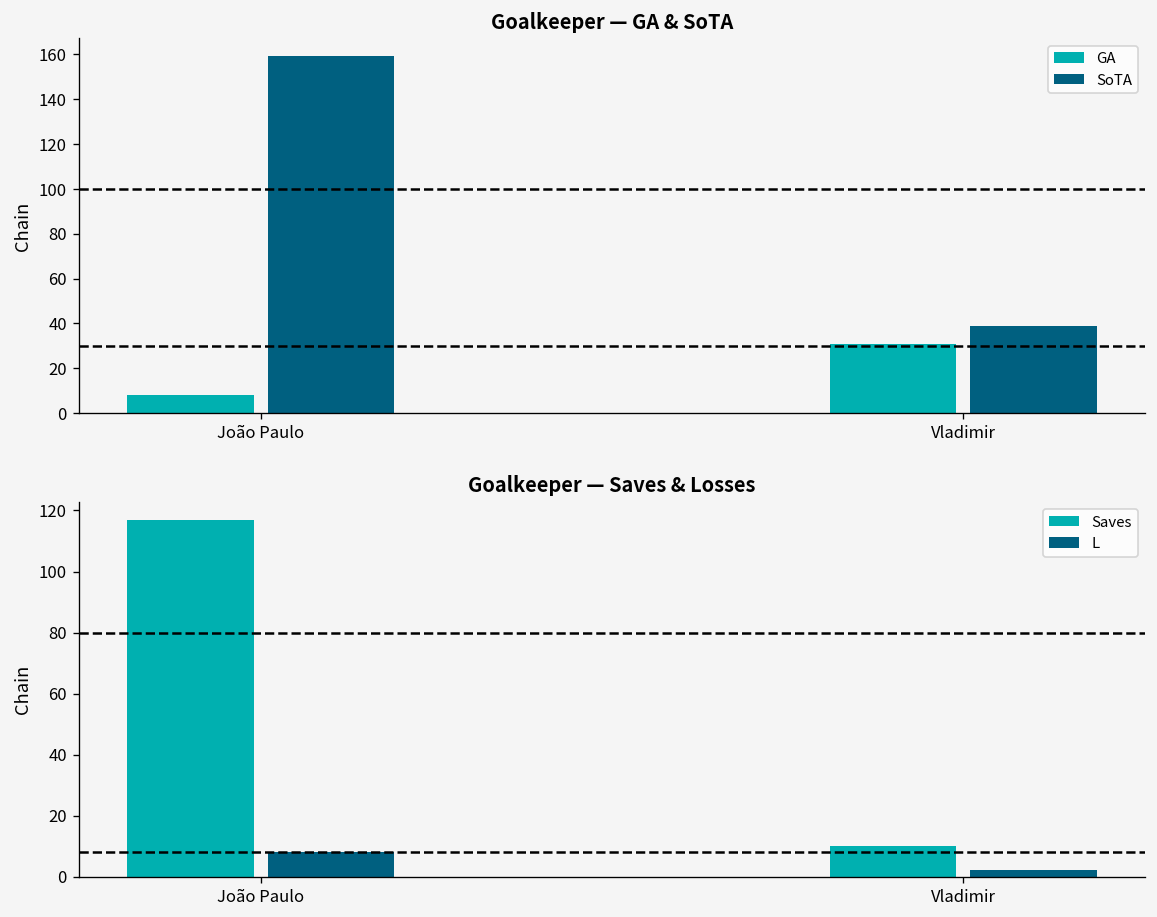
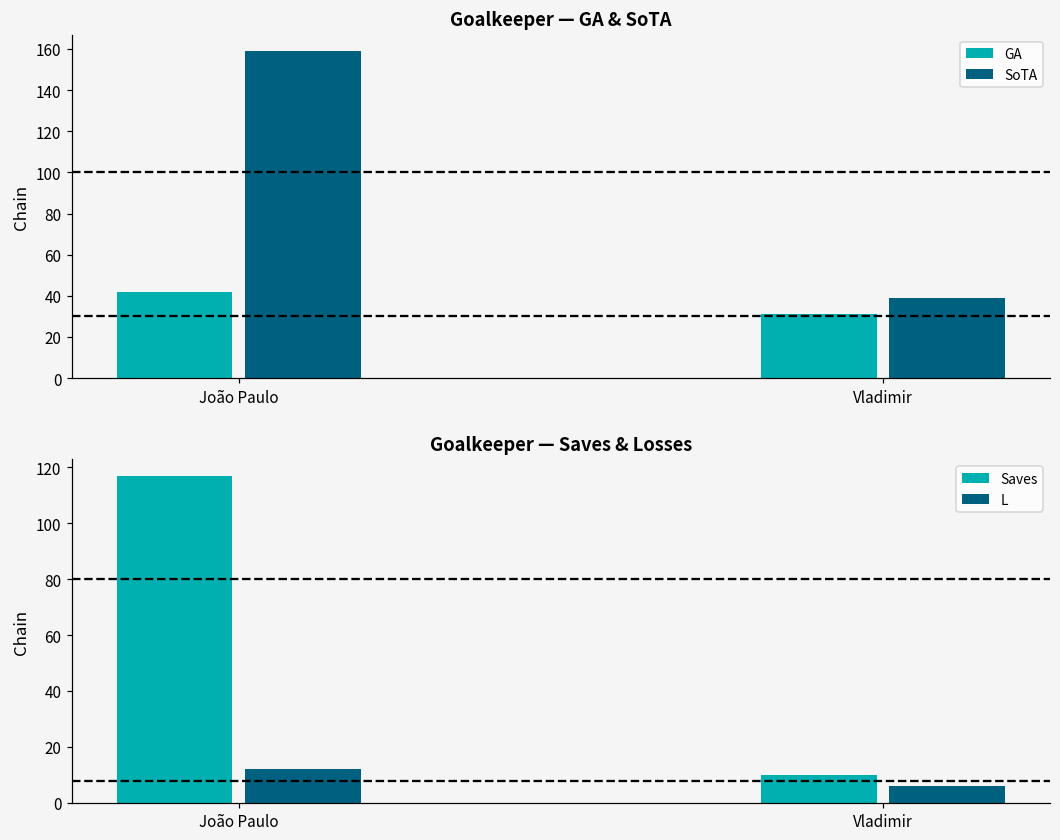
  {
    "Goalkeeper — GA & SoTA": {
      "GA": {
-       "João Paulo": 8,
+       "João Paulo": 42,
        "Vladimir": 31
      },
      "SoTA": {
        "João Paulo": 159,
        "Vladimir": 39
      }
    },
    "Goalkeeper — Saves & Losses": {
      "Saves": {
        "João Paulo": 117,
        "Vladimir": 10
      },
      "L": {
-       "João Paulo": 8,
-       "Vladimir": 2
+       "João Paulo": 12,
+       "Vladimir": 6
      }
    }
  }
